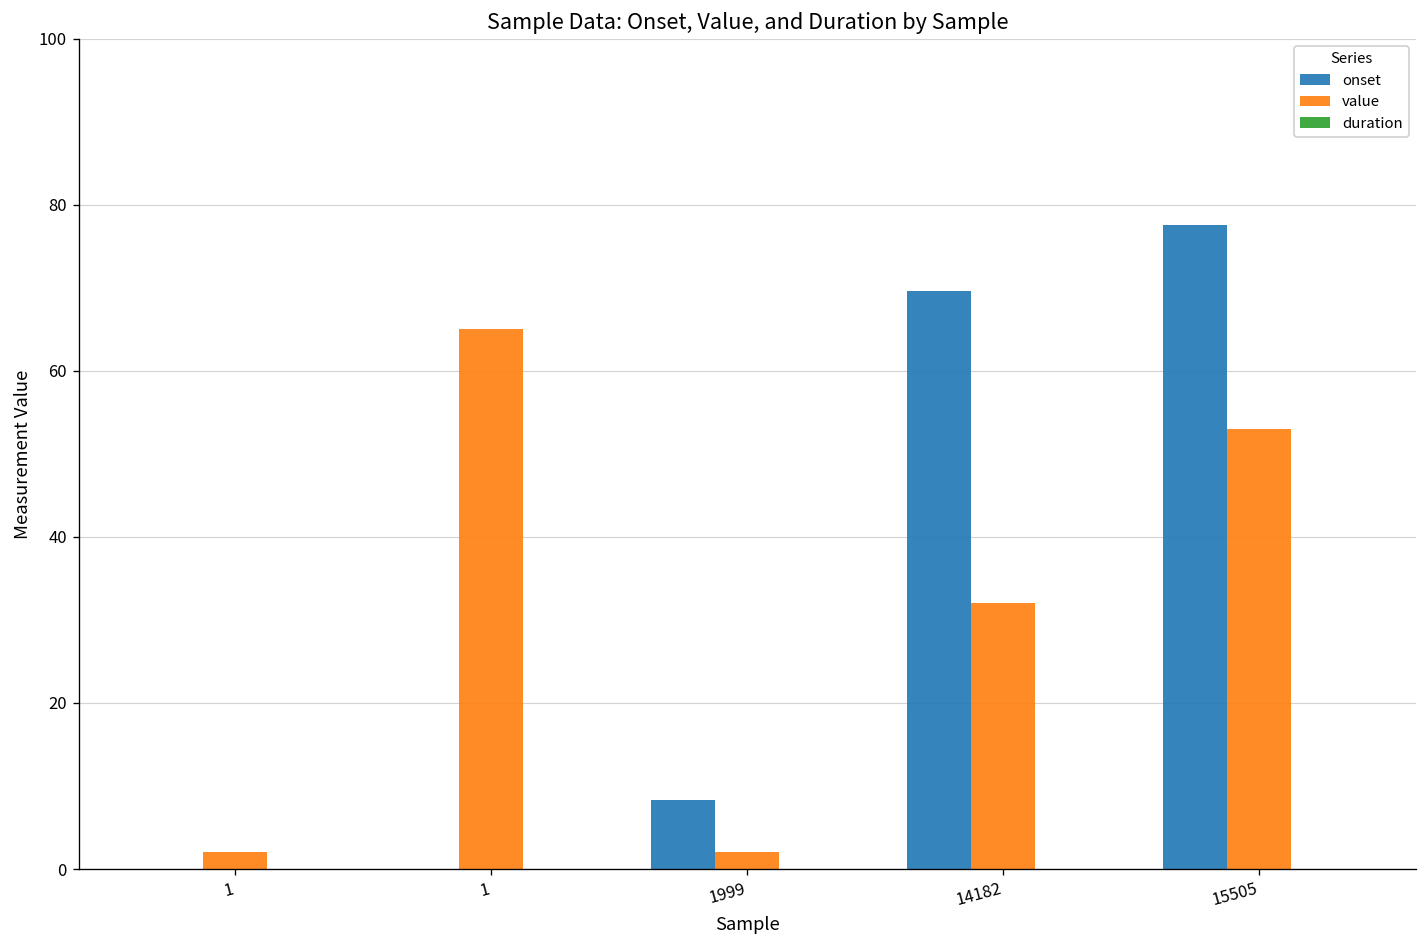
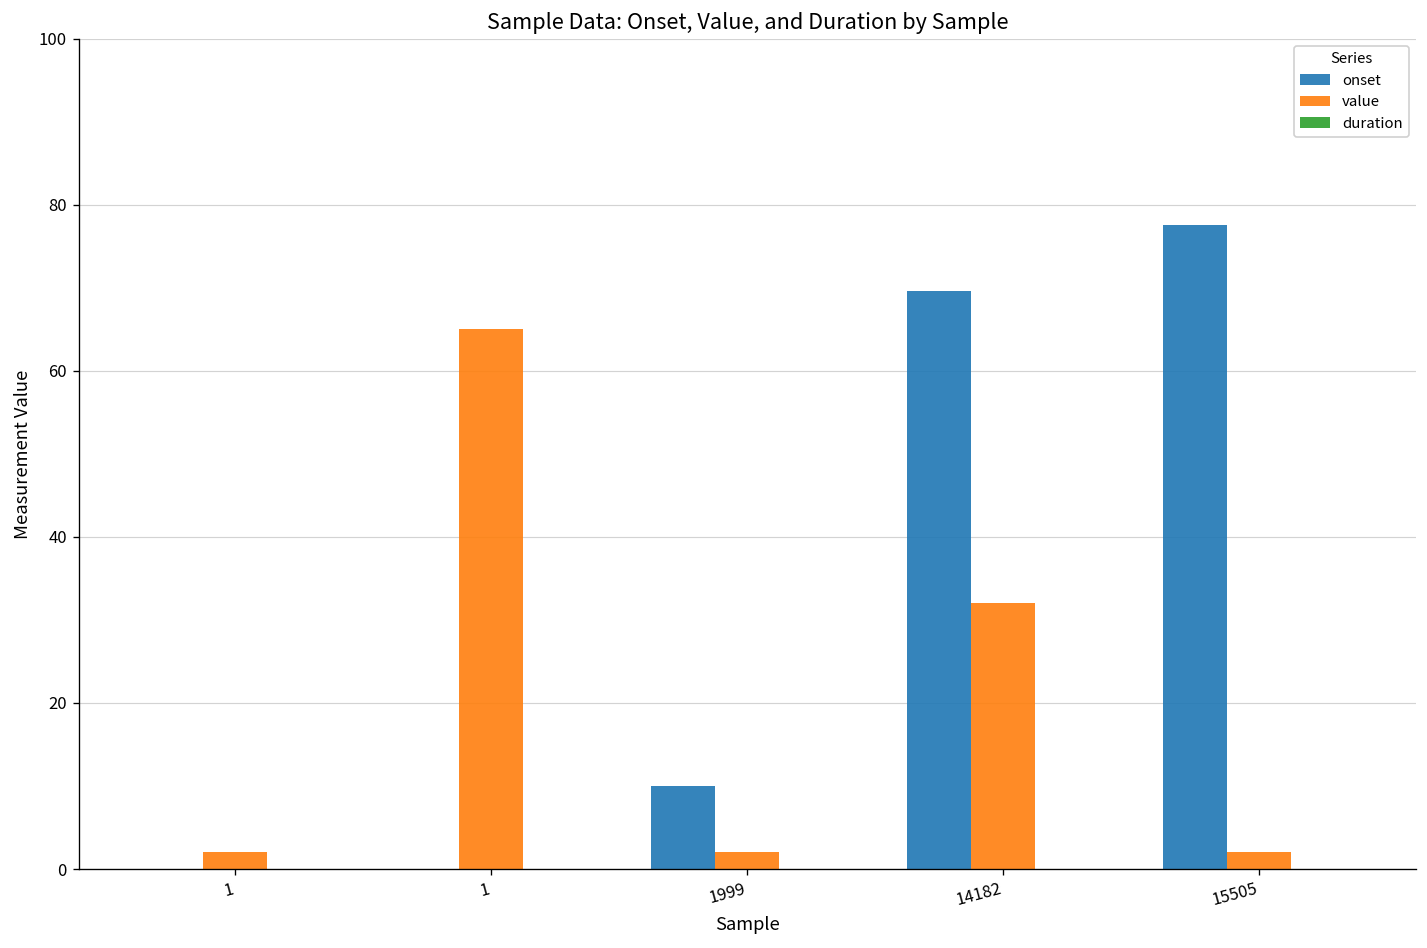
  {
    "onset": {
-     "1999": 8,
+     "1999": 10,
      "14182": 70,
      "15505": 78
    },
    "value": {
      "1999": 2,
      "14182": 32,
-     "15505": 53
+     "15505": 2
    },
    "duration": {
      "1999": 0,
      "14182": 0,
      "15505": 0
    }
  }
